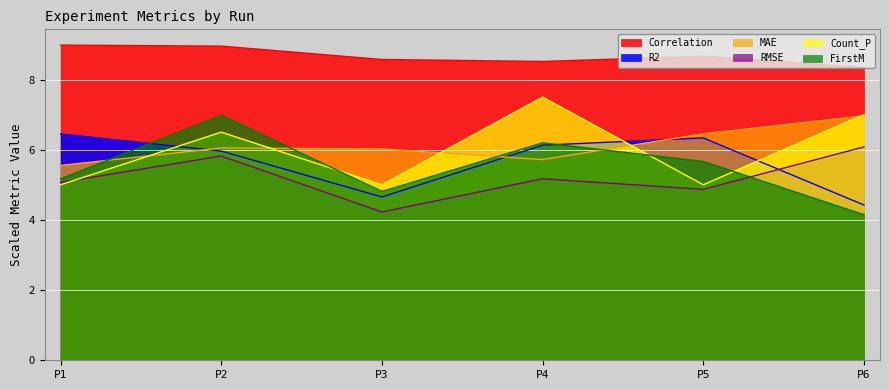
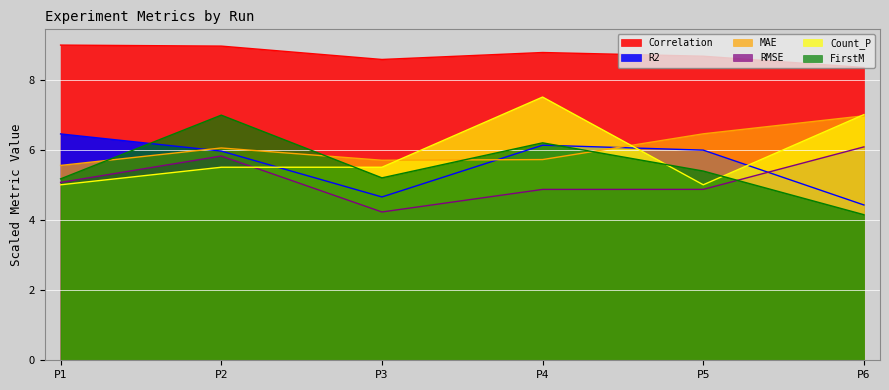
  {
    "Correlation": {
      "P1": 9.0,
      "P2": 9.0,
      "P3": 8.6,
-     "P4": 8.5
+     "P4": 8.8
    },
    "R2": {
      "P1": 6.4,
      "P2": 6.0,
      "P3": 4.7,
-     "P5": 6.3,
+     "P5": 6.0,
      "P6": 4.4
    },
    "MAE": {
      "P1": 5.6,
      "P2": 6.0,
-     "P3": 6.0,
+     "P3": 5.7,
      "P4": 5.7,
      "P5": 6.5
    },
    "RMSE": {
      "P2": 5.8,
      "P3": 4.2,
-     "P4": 5.2,
+     "P4": 4.9,
      "P5": 4.9,
      "P6": 6.1
    },
    "Count_P": {
-     "P2": 6.5,
-     "P3": 5.0,
+     "P2": 5.5,
+     "P3": 5.5,
      "P4": 7.5,
      "P5": 5.0
    },
    "FirstM": {
      "P1": 5.2,
      "P2": 7.0,
-     "P3": 4.8,
-     "P5": 5.7,
+     "P3": 5.2,
+     "P5": 5.4,
      "P6": 4.1
    }
  }
